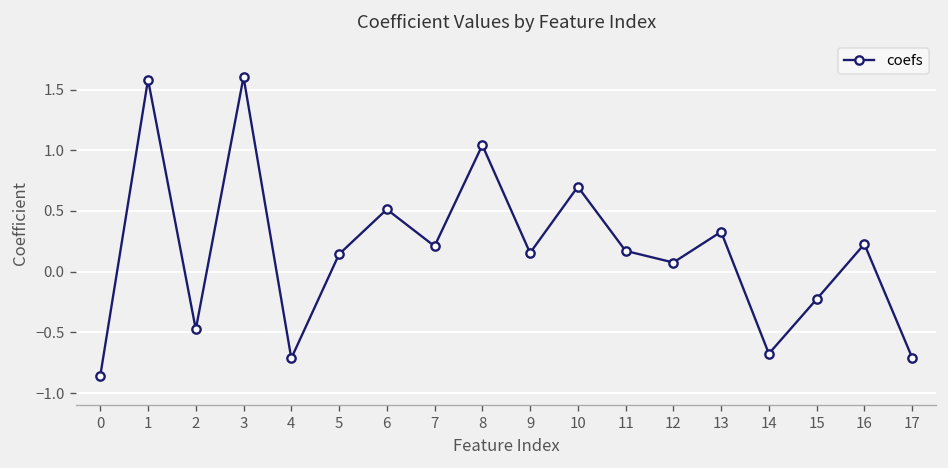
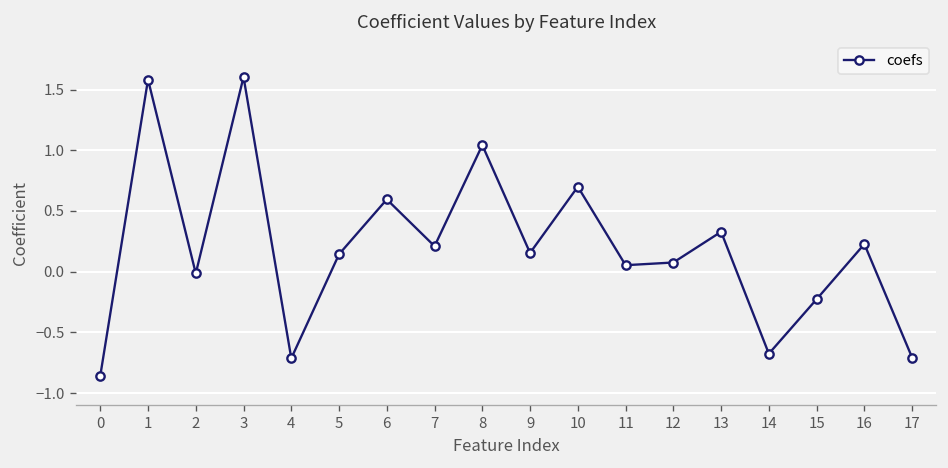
  {
    "0": -0.86,
    "1": 1.58,
-   "2": -0.47,
+   "2": -0.01,
    "3": 1.60,
    "4": -0.71,
    "5": 0.14,
-   "6": 0.51,
+   "6": 0.60,
    "7": 0.21,
    "8": 1.04,
    "9": 0.15,
    "10": 0.70,
-   "11": 0.17,
+   "11": 0.05,
    "12": 0.08,
    "13": 0.33,
    "14": -0.68,
    "15": -0.23,
    "16": 0.23,
    "17": -0.71
  }
